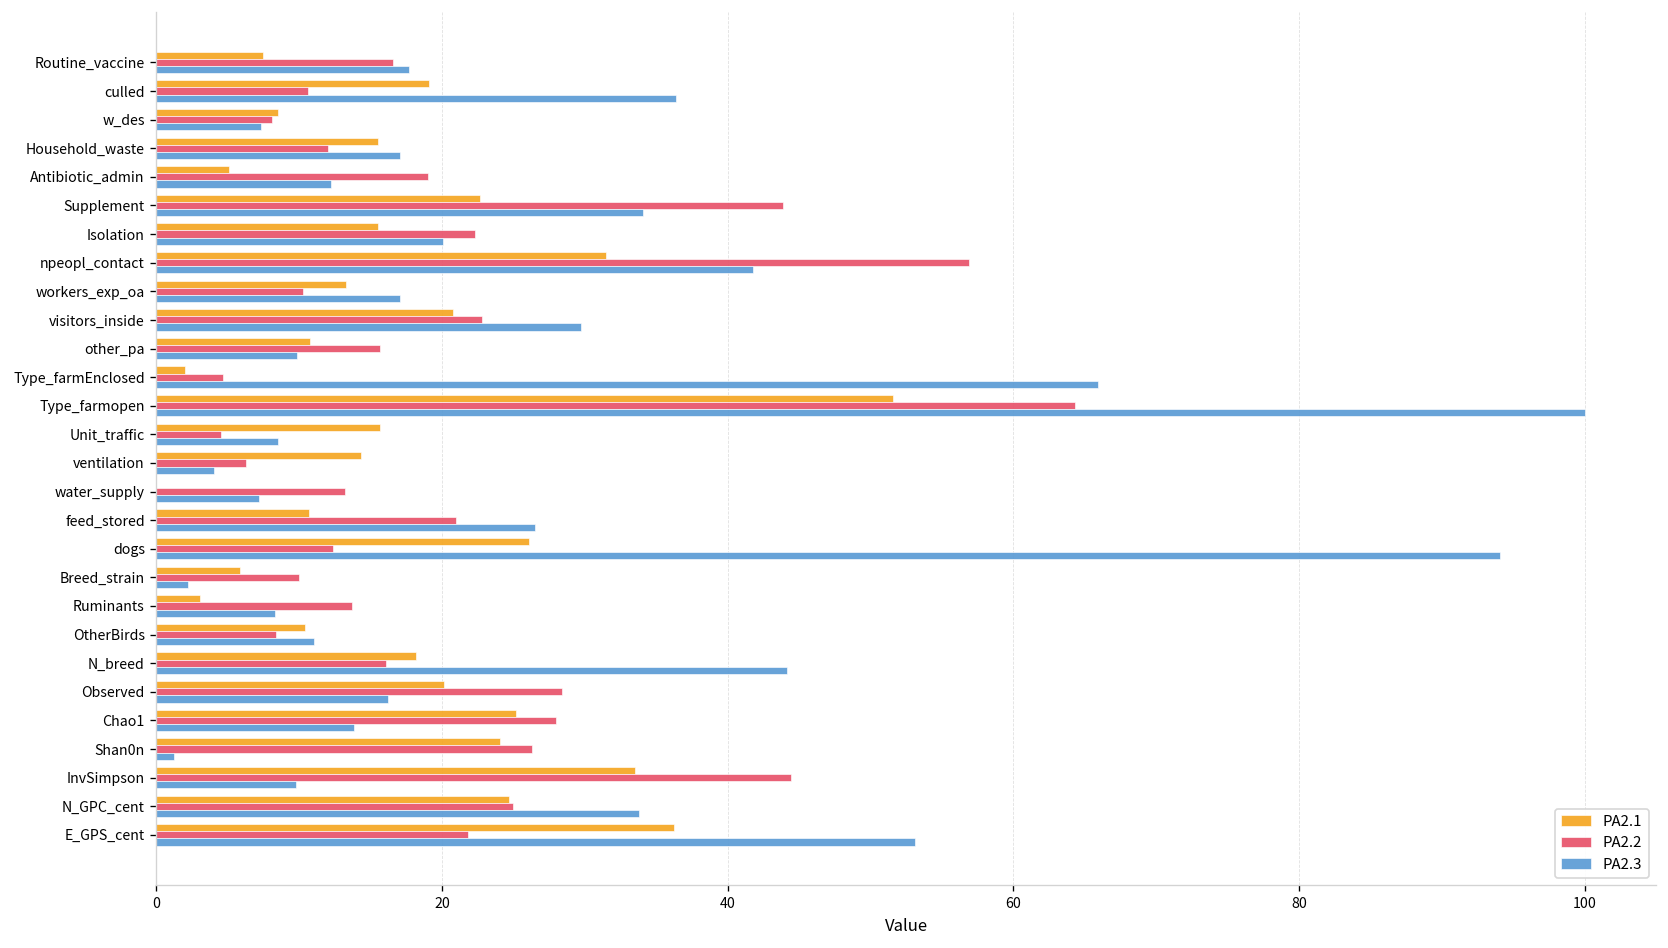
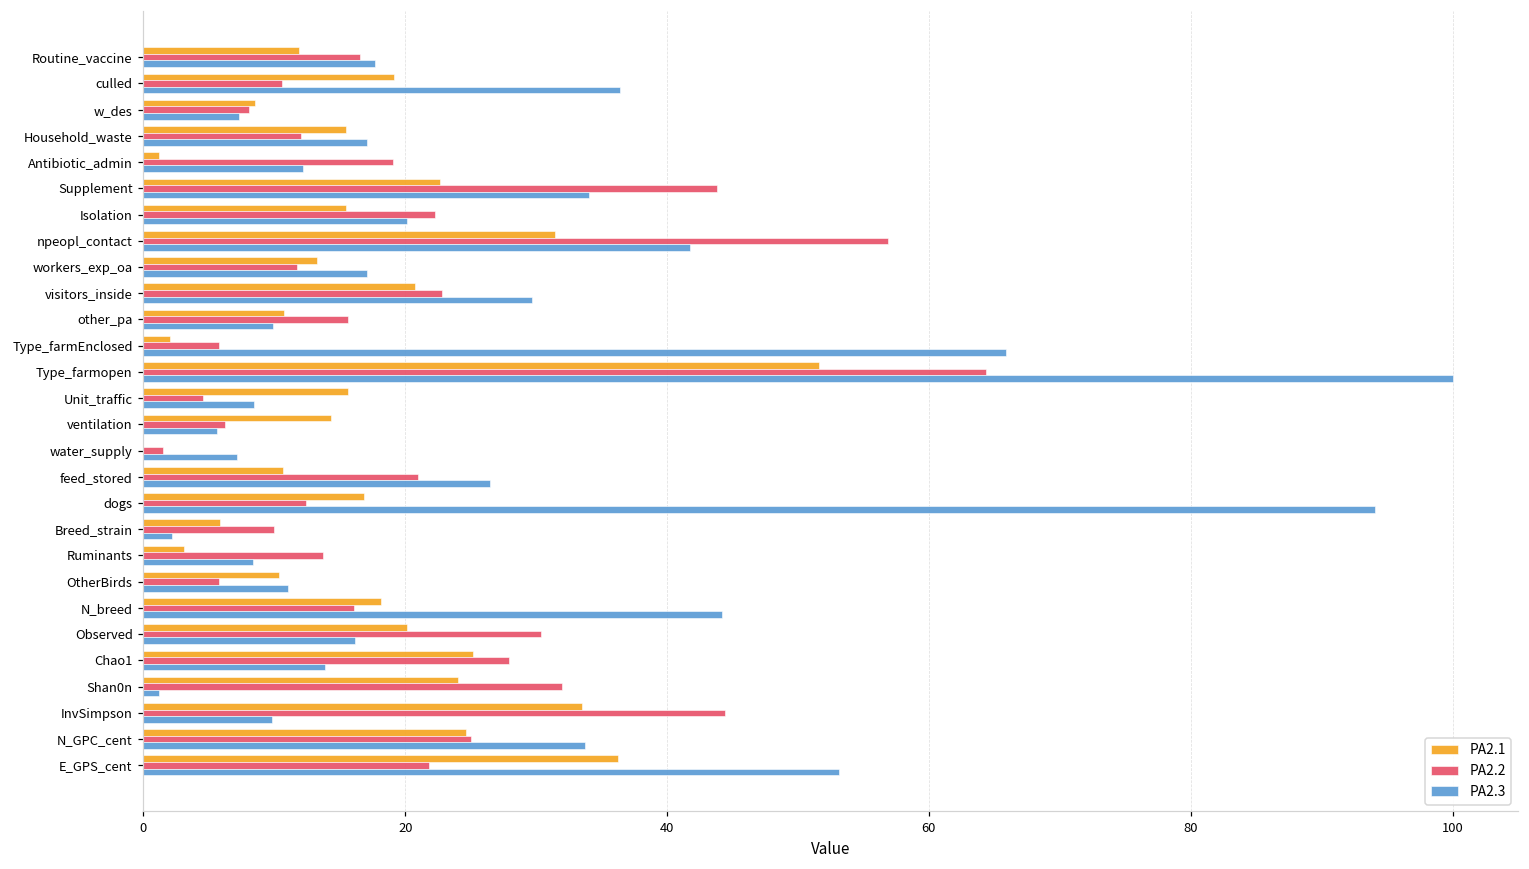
  {
    "PA2.1": {
-     "Routine_vaccine": 7.5,
+     "Routine_vaccine": 11.9,
      "culled": 19.1,
      "w_des": 8.5,
      "Household_waste": 15.5,
-     "Antibiotic_admin": 5.1,
+     "Antibiotic_admin": 1.2,
      "Supplement": 22.6,
      "Isolation": 15.5,
      "npeopl_contact": 31.5,
      "workers_exp_oa": 13.3,
      "visitors_inside": 20.8,
      "other_pa": 10.8,
      "Type_farmEnclosed": 2.0,
      "Type_farmopen": 51.6,
      "Unit_traffic": 15.6,
      "ventilation": 14.3,
      "water_supply": 0.0,
      "feed_stored": 10.7,
-     "dogs": 26.1,
+     "dogs": 16.8,
      "Breed_strain": 5.8,
      "Ruminants": 3.1,
      "OtherBirds": 10.4,
      "N_breed": 18.1,
      "Observed": 20.1,
      "Chao1": 25.2,
      "Shan0n": 24.1,
      "InvSimpson": 33.5,
      "N_GPC_cent": 24.7,
      "E_GPS_cent": 36.3
    },
    "PA2.2": {
      "Routine_vaccine": 16.5,
      "culled": 10.6,
      "w_des": 8.1,
      "Household_waste": 12.0,
      "Antibiotic_admin": 19.0,
      "Supplement": 43.9,
      "Isolation": 22.3,
      "npeopl_contact": 56.9,
-     "workers_exp_oa": 10.3,
+     "workers_exp_oa": 11.8,
      "visitors_inside": 22.8,
      "other_pa": 15.6,
-     "Type_farmEnclosed": 4.7,
+     "Type_farmEnclosed": 5.7,
      "Type_farmopen": 64.3,
      "Unit_traffic": 4.6,
      "ventilation": 6.2,
-     "water_supply": 13.2,
+     "water_supply": 1.5,
      "feed_stored": 21.0,
      "dogs": 12.4,
      "Breed_strain": 10.0,
      "Ruminants": 13.7,
-     "OtherBirds": 8.4,
+     "OtherBirds": 5.8,
      "N_breed": 16.1,
-     "Observed": 28.4,
+     "Observed": 30.4,
      "Chao1": 28.0,
-     "Shan0n": 26.3,
+     "Shan0n": 31.9,
      "InvSimpson": 44.4,
      "N_GPC_cent": 25.0,
      "E_GPS_cent": 21.8
    },
    "PA2.3": {
      "Routine_vaccine": 17.7,
      "culled": 36.4,
      "w_des": 7.3,
      "Household_waste": 17.1,
      "Antibiotic_admin": 12.2,
      "Supplement": 34.1,
      "Isolation": 20.1,
      "npeopl_contact": 41.8,
      "workers_exp_oa": 17.1,
      "visitors_inside": 29.7,
      "other_pa": 9.9,
      "Type_farmEnclosed": 65.9,
      "Type_farmopen": 100.0,
      "Unit_traffic": 8.5,
-     "ventilation": 4.1,
+     "ventilation": 5.6,
      "water_supply": 7.2,
      "feed_stored": 26.5,
      "dogs": 94.1,
      "Breed_strain": 2.2,
      "Ruminants": 8.3,
      "OtherBirds": 11.0,
      "N_breed": 44.2,
      "Observed": 16.2,
      "Chao1": 13.8,
      "Shan0n": 1.2,
      "InvSimpson": 9.8,
      "N_GPC_cent": 33.8,
      "E_GPS_cent": 53.1
    }
  }
